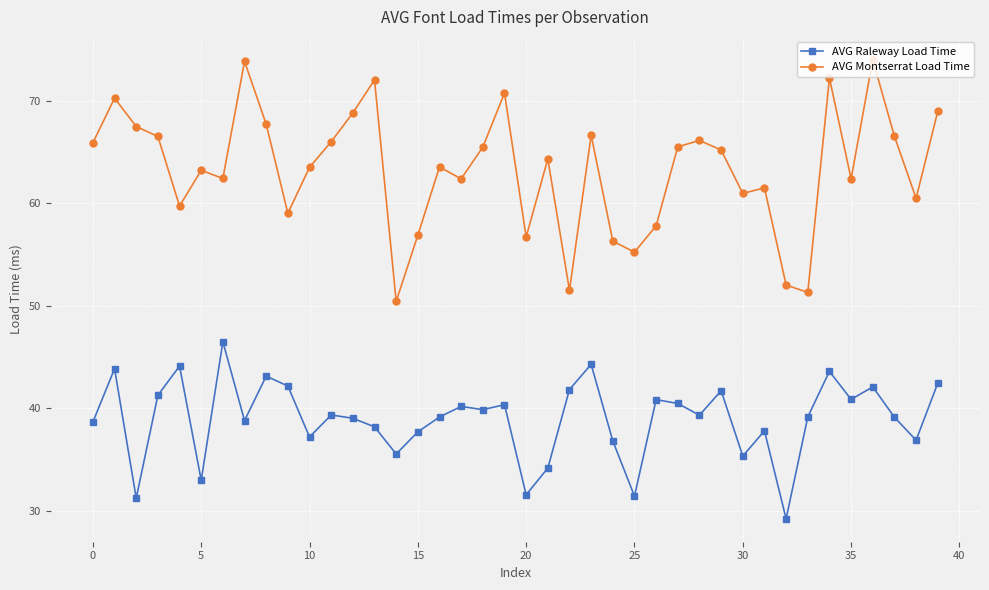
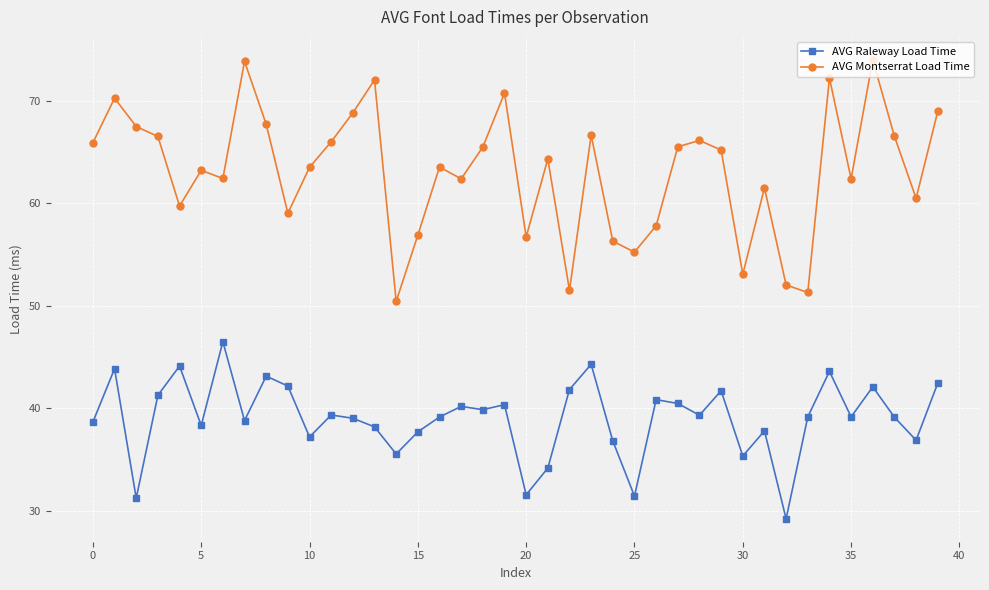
  {
    "AVG Raleway Load Time": {
      "0": 38.7,
-     "5": 33.0,
+     "5": 38.3,
      "10": 37.2,
      "15": 37.7,
      "20": 31.6,
      "25": 31.4,
      "30": 35.4,
-     "35": 40.9
+     "35": 39.2
    },
    "AVG Montserrat Load Time": {
      "0": 65.9,
      "5": 63.2,
      "10": 63.5,
      "15": 56.9,
      "20": 56.7,
      "25": 55.2,
-     "30": 61.0,
+     "30": 53.1,
      "35": 62.4
    }
  }
